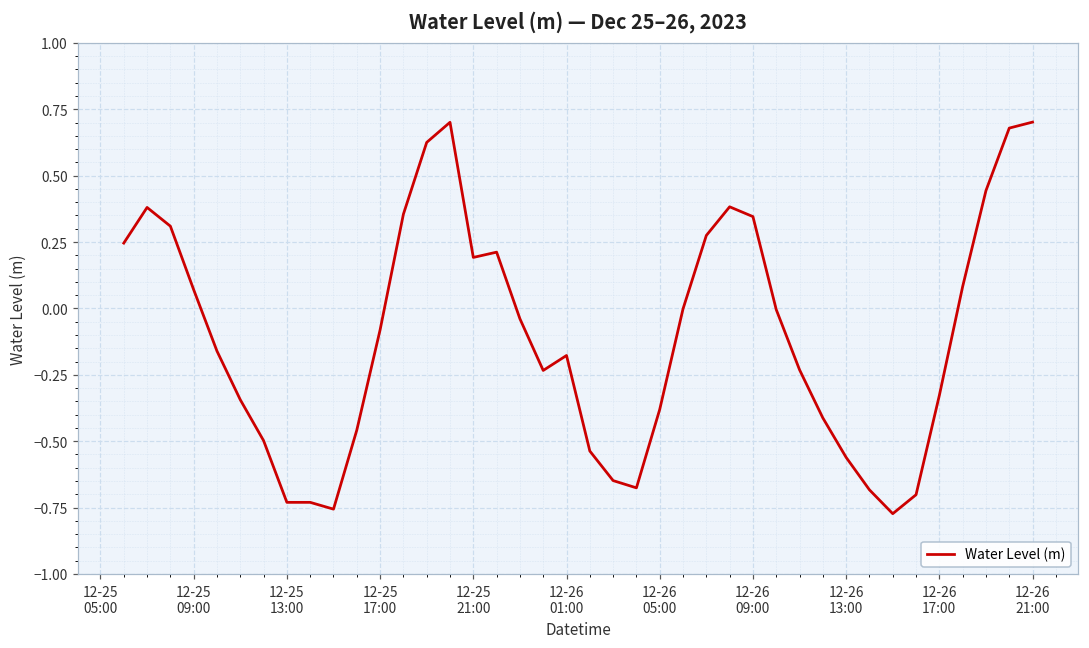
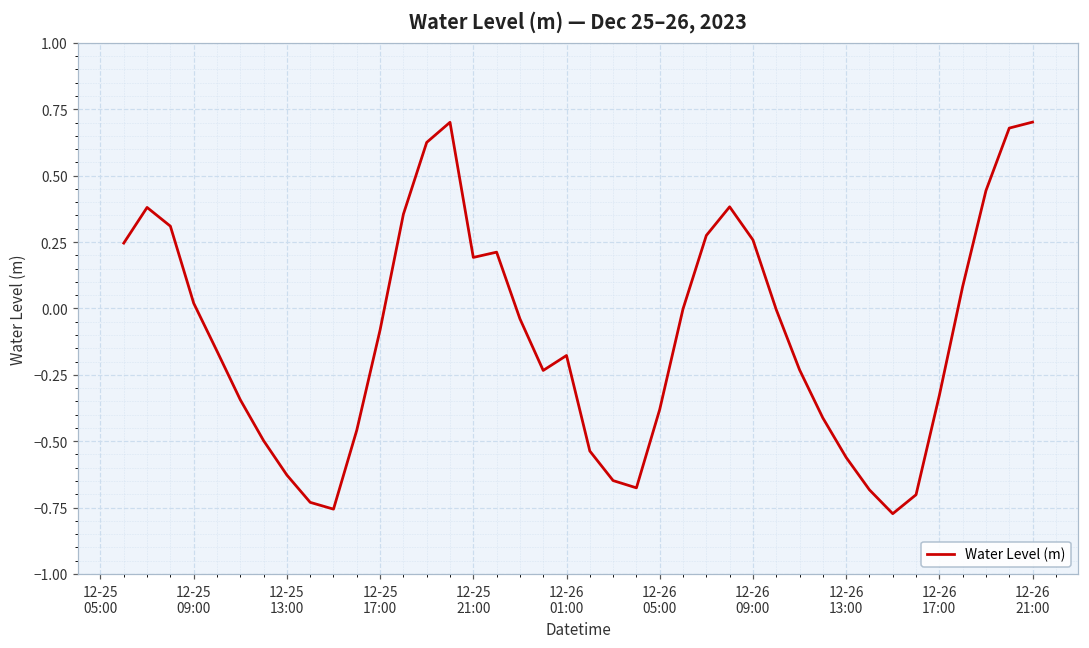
  {
-   "12-25 09:00": 0.07,
-   "12-25 13:00": -0.73,
+   "12-25 09:00": 0.02,
+   "12-25 13:00": -0.63,
    "12-25 17:00": -0.08,
    "12-25 21:00": 0.19,
    "12-26 01:00": -0.18,
    "12-26 05:00": -0.38,
-   "12-26 09:00": 0.35,
+   "12-26 09:00": 0.26,
    "12-26 13:00": -0.56,
    "12-26 17:00": -0.33,
    "12-26 21:00": 0.70
  }
